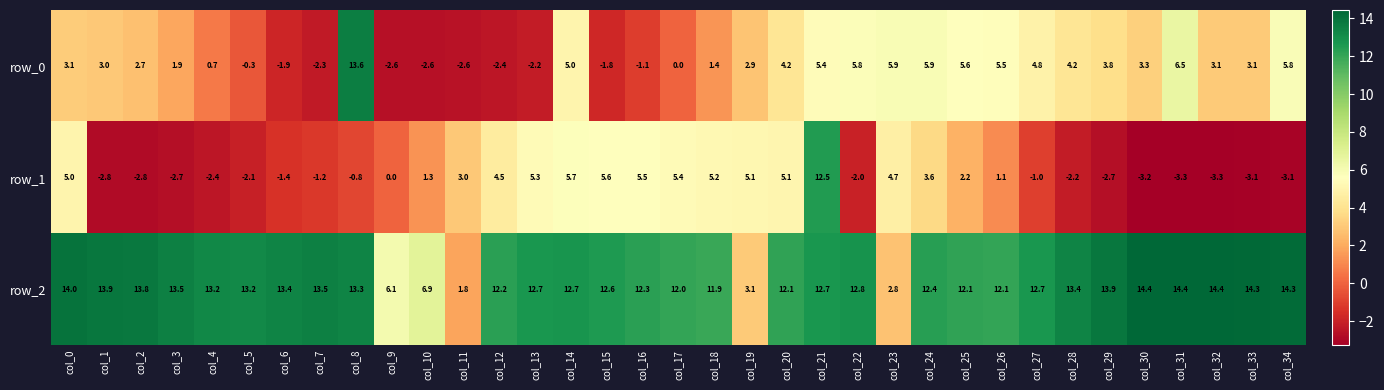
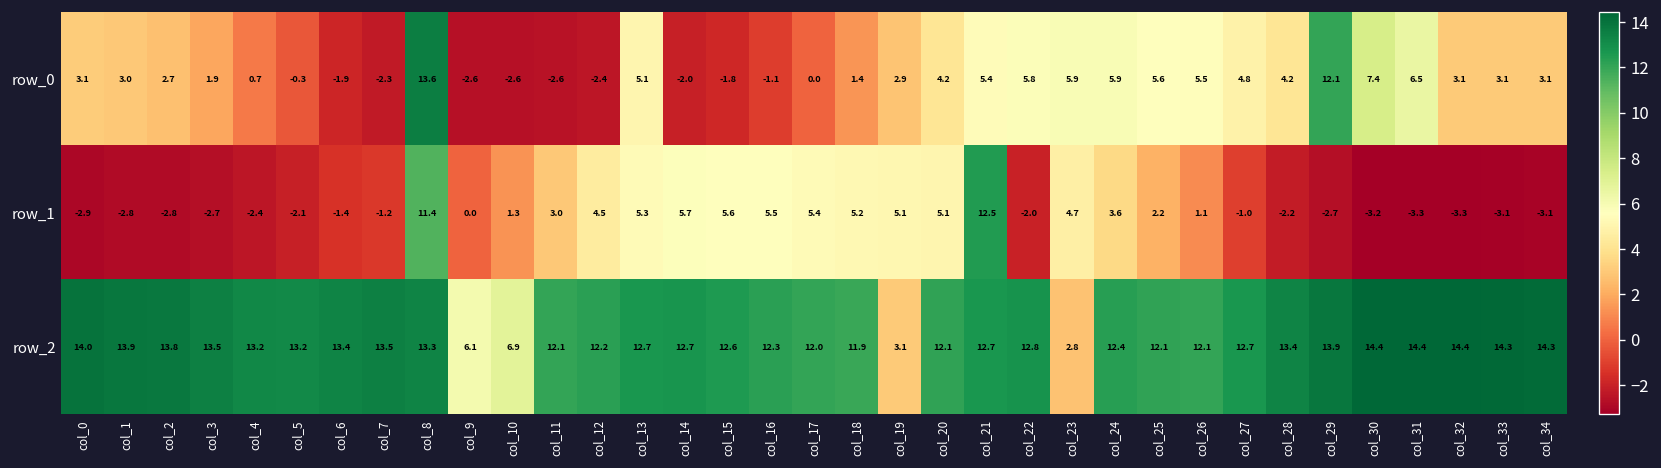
  {
    "row_0": {
      "col_0": 3.1,
      "col_1": 3.0,
      "col_2": 2.7,
      "col_3": 1.9,
      "col_4": 0.7,
      "col_5": -0.3,
      "col_6": -1.9,
      "col_7": -2.3,
      "col_8": 13.6,
      "col_9": -2.6,
      "col_10": -2.6,
      "col_11": -2.6,
      "col_12": -2.4,
-     "col_13": -2.2,
-     "col_14": 5.0,
+     "col_13": 5.1,
+     "col_14": -2.0,
      "col_15": -1.8,
      "col_16": -1.1,
      "col_17": 0.0,
      "col_18": 1.4,
      "col_19": 2.9,
      "col_20": 4.2,
      "col_21": 5.4,
      "col_22": 5.8,
      "col_23": 5.9,
      "col_24": 5.9,
      "col_25": 5.6,
      "col_26": 5.5,
      "col_27": 4.8,
      "col_28": 4.2,
-     "col_29": 3.8,
-     "col_30": 3.3,
+     "col_29": 12.1,
+     "col_30": 7.4,
      "col_31": 6.5,
      "col_32": 3.1,
      "col_33": 3.1,
-     "col_34": 5.8
+     "col_34": 3.1
    },
    "row_1": {
-     "col_0": 5.0,
+     "col_0": -2.9,
      "col_1": -2.8,
      "col_2": -2.8,
      "col_3": -2.7,
      "col_4": -2.4,
      "col_5": -2.1,
      "col_6": -1.4,
      "col_7": -1.2,
-     "col_8": -0.8,
+     "col_8": 11.4,
      "col_9": 0.0,
      "col_10": 1.3,
      "col_11": 3.0,
      "col_12": 4.5,
      "col_13": 5.3,
      "col_14": 5.7,
      "col_15": 5.6,
      "col_16": 5.5,
      "col_17": 5.4,
      "col_18": 5.2,
      "col_19": 5.1,
      "col_20": 5.1,
      "col_21": 12.5,
      "col_22": -2.0,
      "col_23": 4.7,
      "col_24": 3.6,
      "col_25": 2.2,
      "col_26": 1.1,
      "col_27": -1.0,
      "col_28": -2.2,
      "col_29": -2.7,
      "col_30": -3.2,
      "col_31": -3.3,
      "col_32": -3.3,
      "col_33": -3.1,
      "col_34": -3.1
    },
    "row_2": {
      "col_0": 14.0,
      "col_1": 13.9,
      "col_2": 13.8,
      "col_3": 13.5,
      "col_4": 13.2,
      "col_5": 13.2,
      "col_6": 13.4,
      "col_7": 13.5,
      "col_8": 13.3,
      "col_9": 6.1,
      "col_10": 6.9,
-     "col_11": 1.8,
+     "col_11": 12.1,
      "col_12": 12.2,
      "col_13": 12.7,
      "col_14": 12.7,
      "col_15": 12.6,
      "col_16": 12.3,
      "col_17": 12.0,
      "col_18": 11.9,
      "col_19": 3.1,
      "col_20": 12.1,
      "col_21": 12.7,
      "col_22": 12.8,
      "col_23": 2.8,
      "col_24": 12.4,
      "col_25": 12.1,
      "col_26": 12.1,
      "col_27": 12.7,
      "col_28": 13.4,
      "col_29": 13.9,
      "col_30": 14.4,
      "col_31": 14.4,
      "col_32": 14.4,
      "col_33": 14.3,
      "col_34": 14.3
    }
  }
